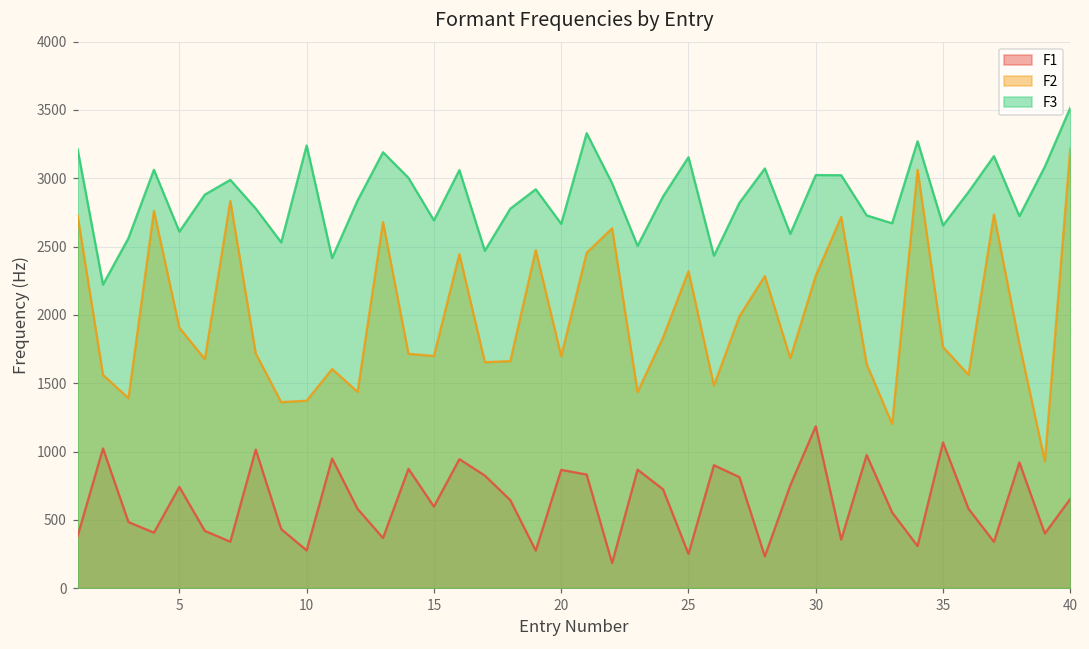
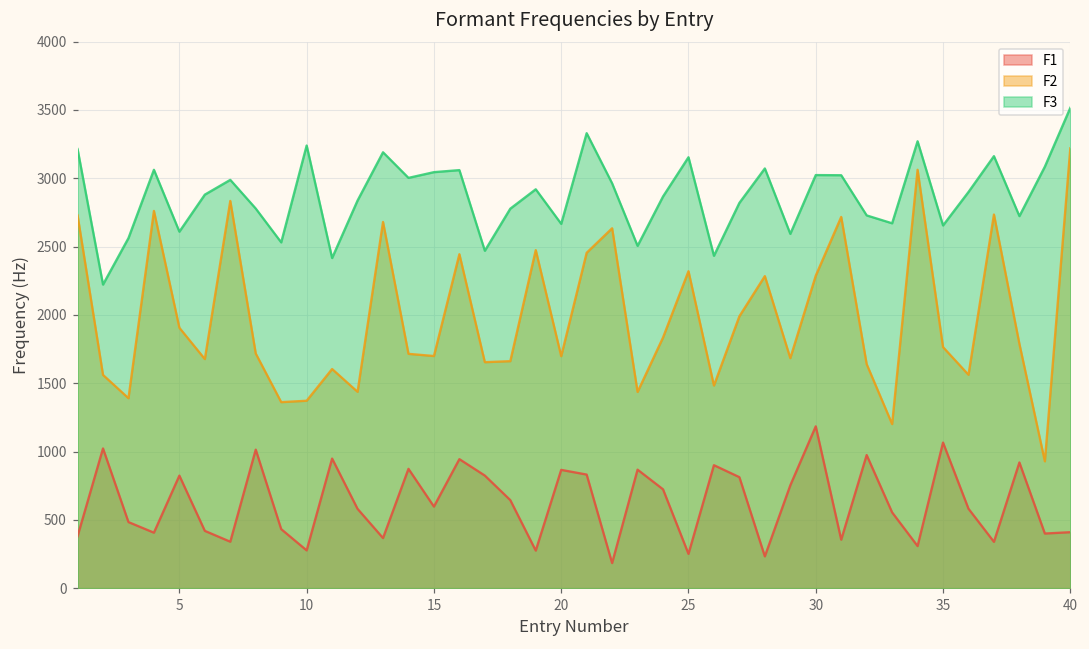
  {
    "F1": {
-     "5": 740,
+     "5": 820,
      "10": 280,
      "15": 600,
      "20": 870,
      "25": 250,
      "30": 1180,
      "35": 1070,
-     "40": 650
+     "40": 410
    },
    "F2": {
      "5": 1910,
      "10": 1370,
      "15": 1700,
      "20": 1700,
      "25": 2320,
      "30": 2290,
      "35": 1760,
      "40": 3220
    },
    "F3": {
      "5": 2610,
      "10": 3240,
-     "15": 2690,
+     "15": 3050,
      "20": 2670,
      "25": 3150,
      "30": 3020,
      "35": 2660,
      "40": 3520
    }
  }
